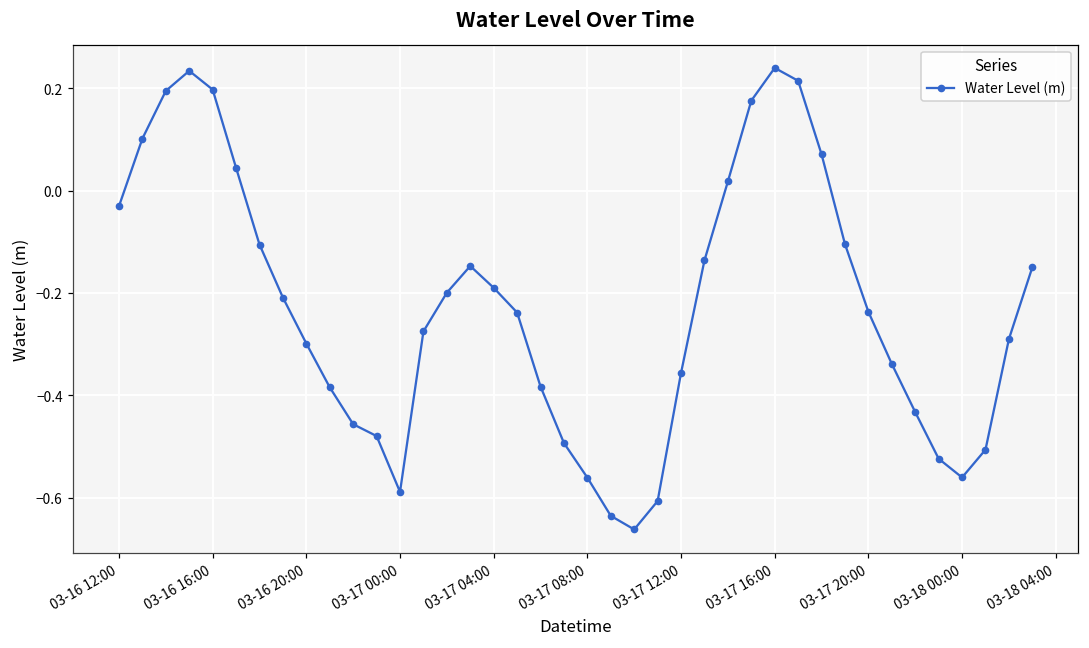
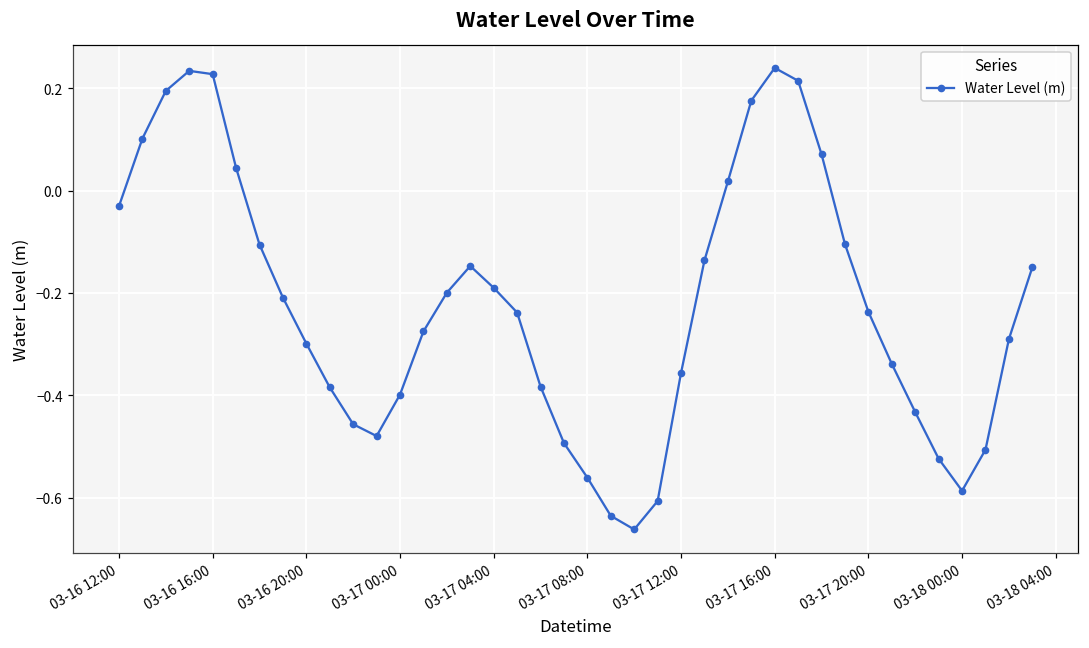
  {
    "03-16 12:00": -0.03,
-   "03-16 16:00": 0.20,
+   "03-16 16:00": 0.23,
    "03-16 20:00": -0.30,
-   "03-17 00:00": -0.59,
+   "03-17 00:00": -0.40,
    "03-17 04:00": -0.19,
    "03-17 08:00": -0.56,
    "03-17 12:00": -0.36,
    "03-17 16:00": 0.24,
    "03-17 20:00": -0.24,
-   "03-18 00:00": -0.56
+   "03-18 00:00": -0.59
  }
